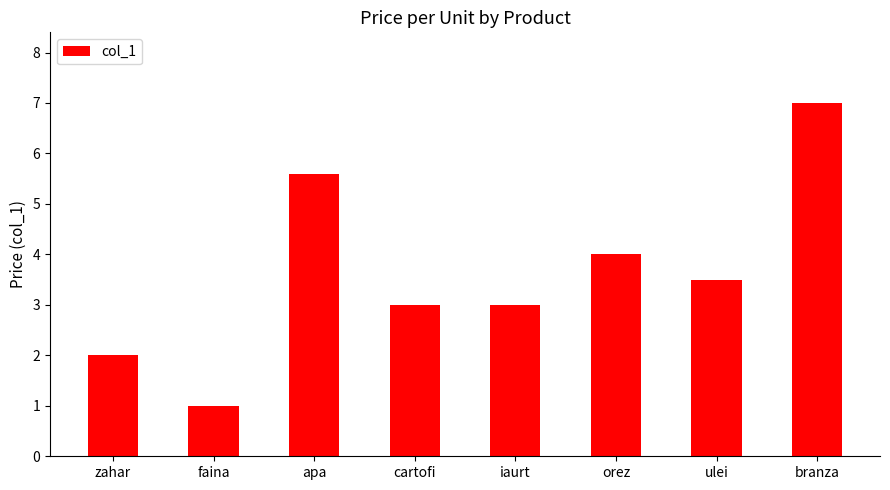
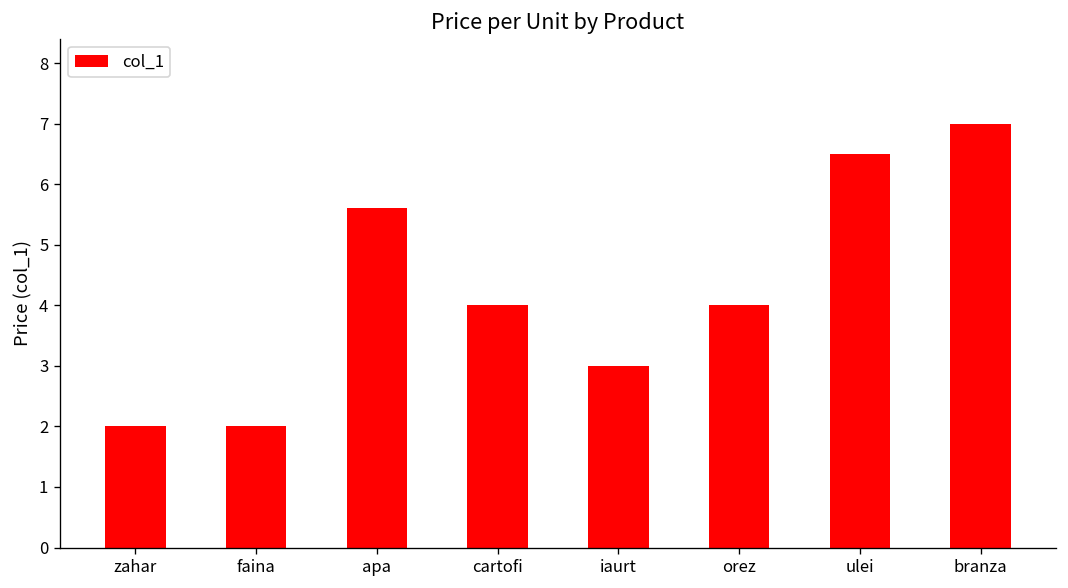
  {
    "zahar": 2.0,
-   "faina": 1,
+   "faina": 2,
    "apa": 5.6,
-   "cartofi": 3,
+   "cartofi": 4,
    "iaurt": 3.0,
    "orez": 4.0,
-   "ulei": 3.5,
+   "ulei": 6.5,
    "branza": 7.0
  }
